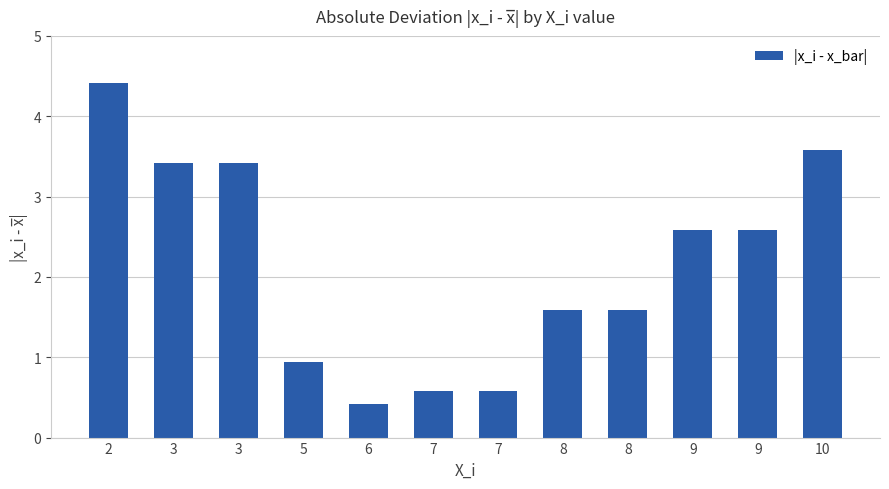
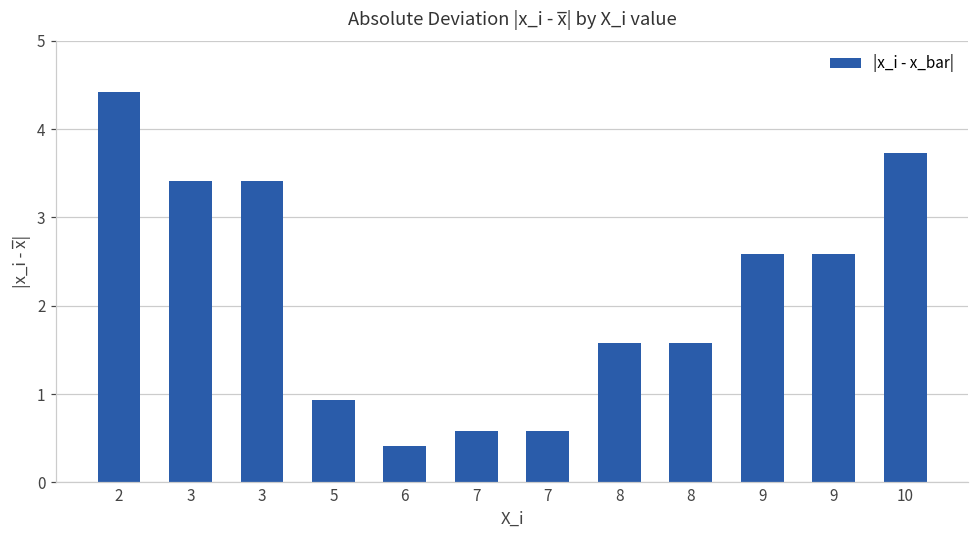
  {
    "2": 4.4,
    "5": 0.9,
    "6": 0.4,
-   "10": 3.6
+   "10": 3.7
  }
